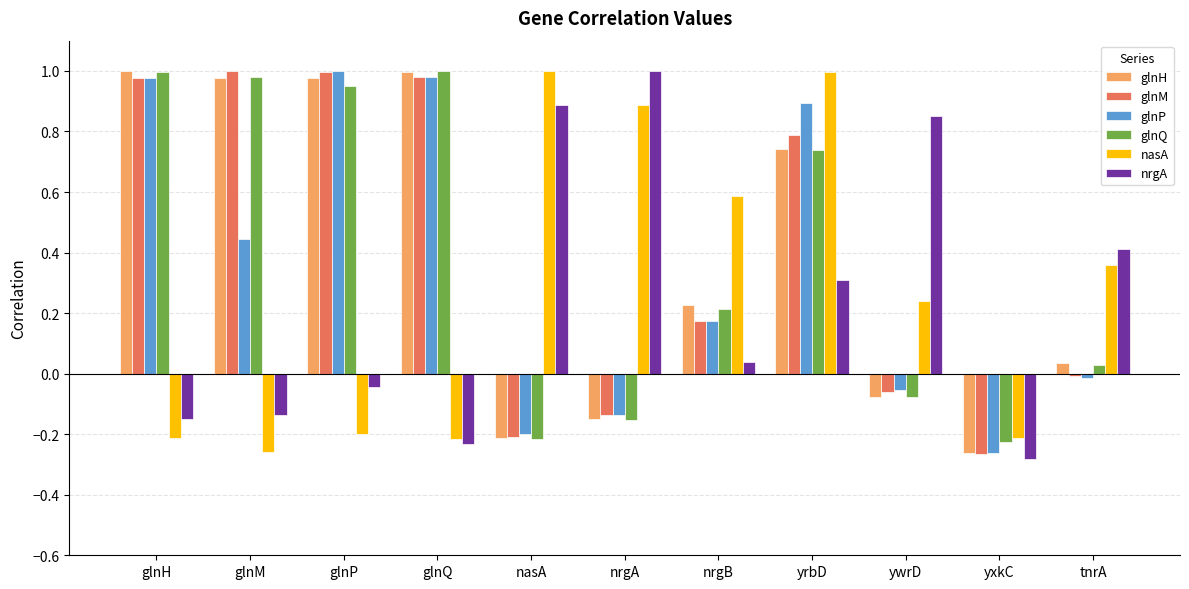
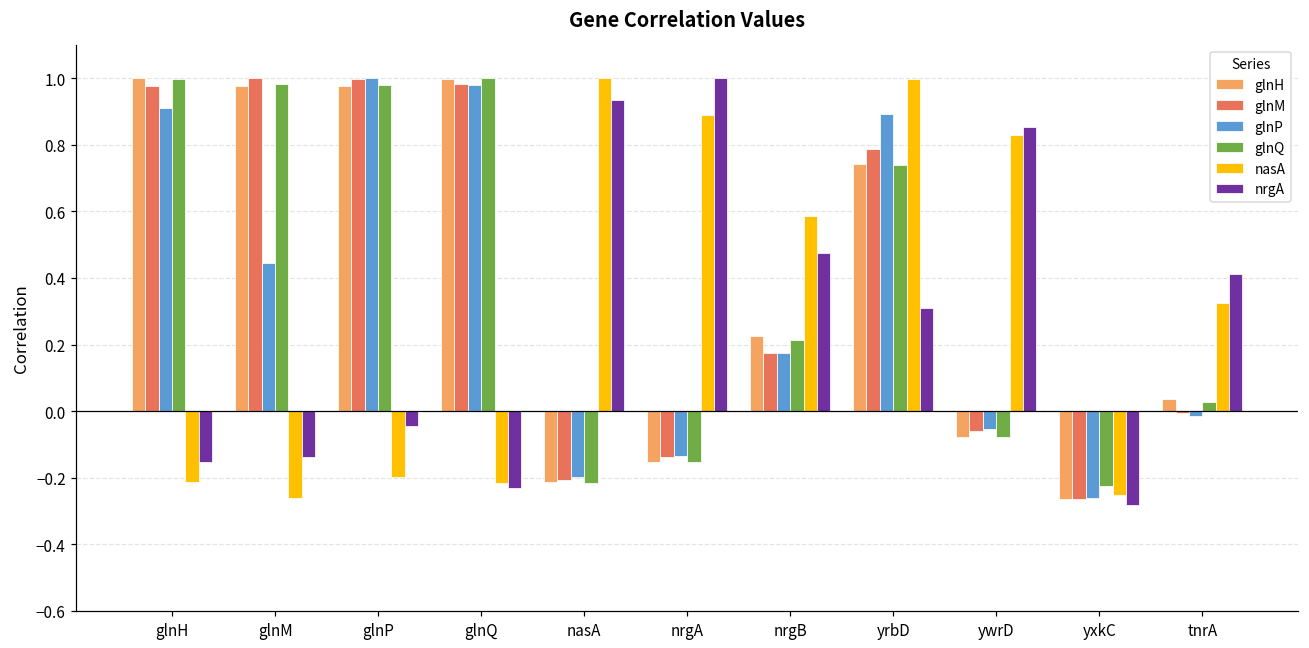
  {
    "glnP": {
-     "glnH": 0.98,
+     "glnH": 0.91,
      "glnM": 0.45,
      "glnP": 1.00,
      "glnQ": 0.98,
      "nasA": -0.20,
      "nrgA": -0.14,
      "nrgB": 0.18,
      "yrbD": 0.89,
      "ywrD": -0.05,
      "yxkC": -0.26,
      "tnrA": -0.02
    },
    "glnQ": {
      "glnH": 1.00,
      "glnM": 0.98,
-     "glnP": 0.95,
+     "glnP": 0.98,
      "glnQ": 1.00,
      "nasA": -0.21,
      "nrgA": -0.15,
      "nrgB": 0.21,
      "yrbD": 0.74,
      "ywrD": -0.08,
      "yxkC": -0.22,
      "tnrA": 0.03
    },
    "nasA": {
      "glnH": -0.21,
      "glnM": -0.26,
      "glnP": -0.20,
      "glnQ": -0.21,
      "nasA": 1.00,
      "nrgA": 0.89,
      "nrgB": 0.59,
      "yrbD": 1.00,
-     "ywrD": 0.24,
-     "yxkC": -0.21,
-     "tnrA": 0.36
+     "ywrD": 0.83,
+     "yxkC": -0.25,
+     "tnrA": 0.32
    },
    "nrgA": {
      "glnH": -0.15,
      "glnM": -0.14,
      "glnP": -0.04,
      "glnQ": -0.23,
-     "nasA": 0.89,
+     "nasA": 0.93,
      "nrgA": 1.00,
-     "nrgB": 0.04,
+     "nrgB": 0.48,
      "yrbD": 0.31,
      "ywrD": 0.85,
      "yxkC": -0.28,
      "tnrA": 0.41
    }
  }
